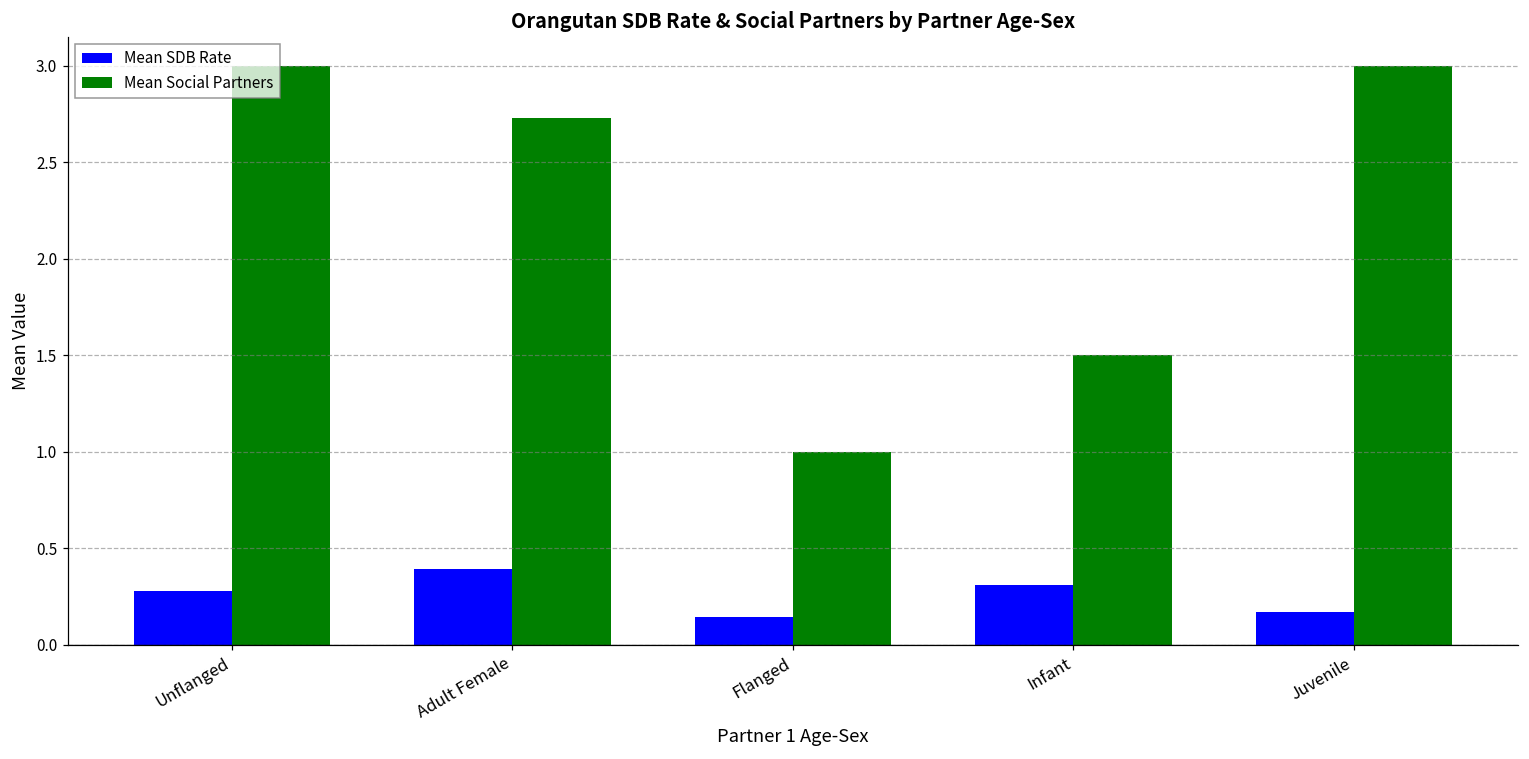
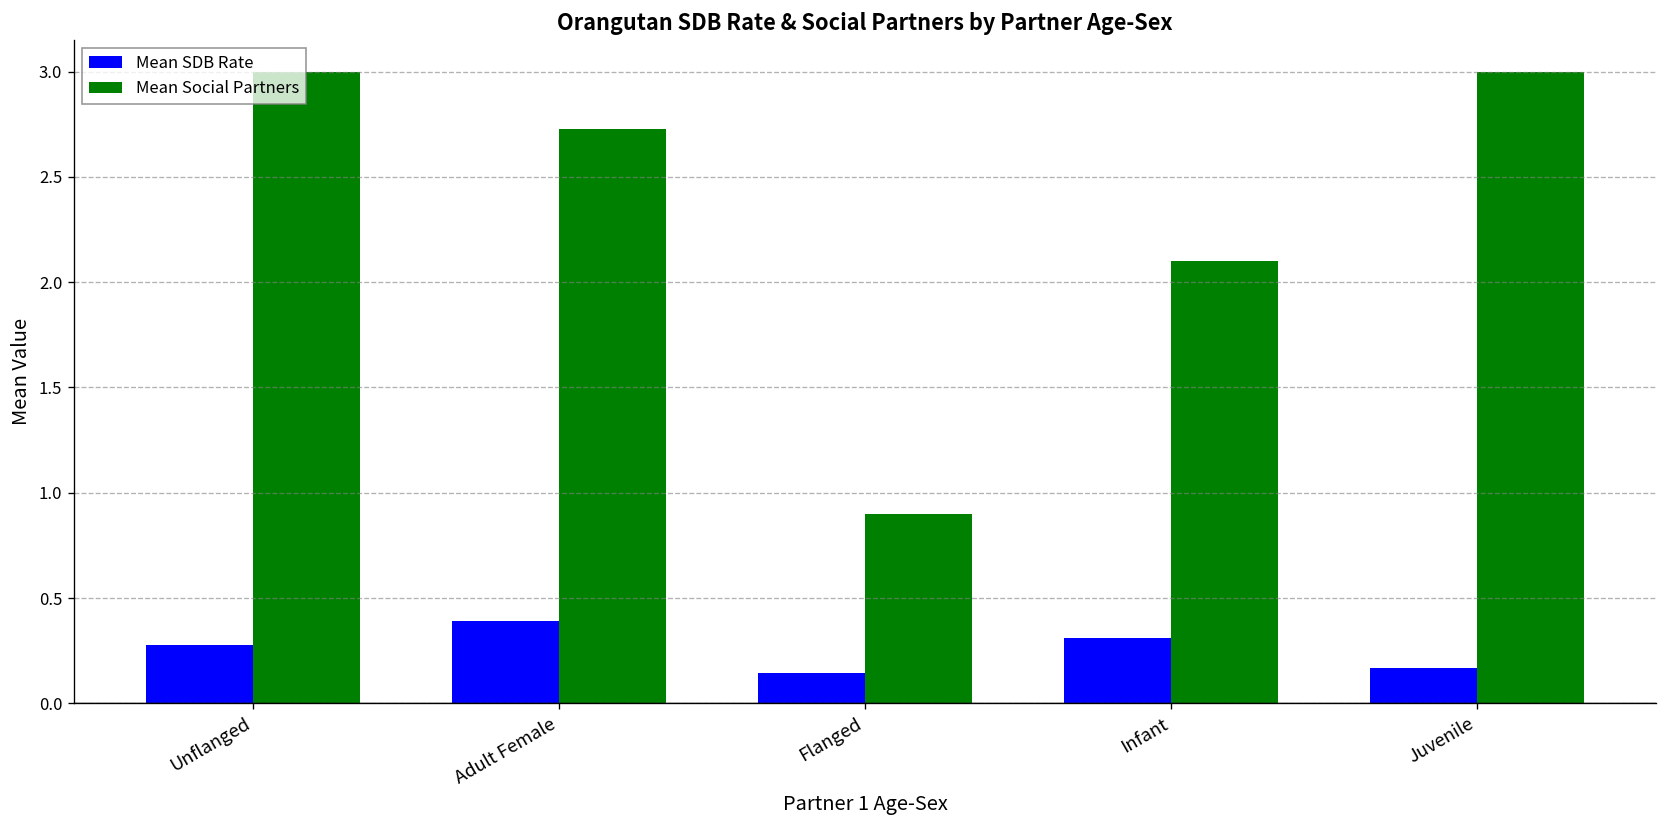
  {
    "Mean SDB Rate": {
      "Unflanged": 0.28,
      "Adult Female": 0.4,
      "Flanged": 0.14,
      "Infant": 0.3,
      "Juvenile": 0.17
    },
    "Mean Social Partners": {
      "Unflanged": 3.0,
      "Adult Female": 2.73,
-     "Flanged": 1.0,
-     "Infant": 1.5,
+     "Flanged": 0.9,
+     "Infant": 2.1,
      "Juvenile": 3.0
    }
  }
